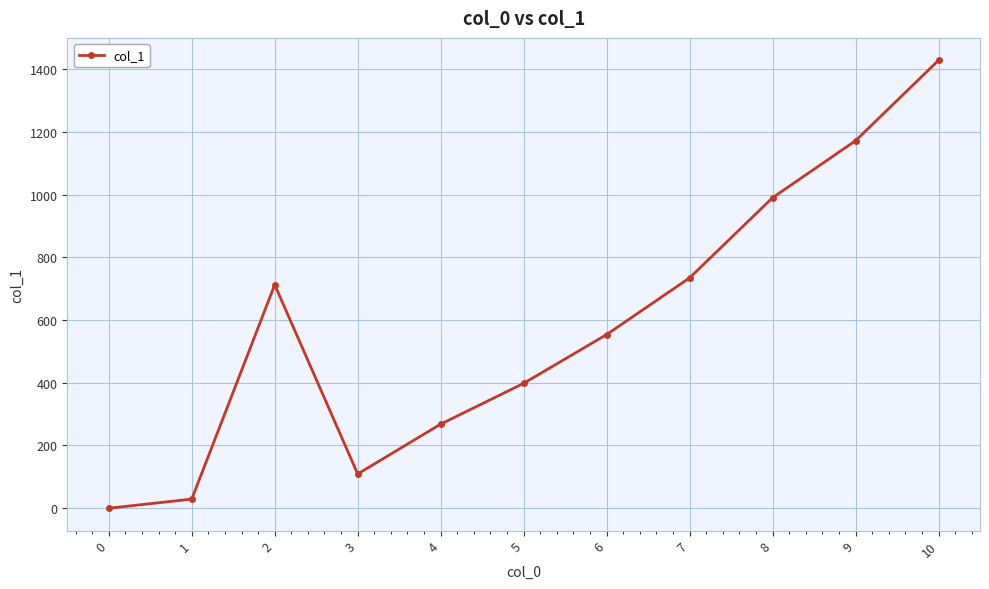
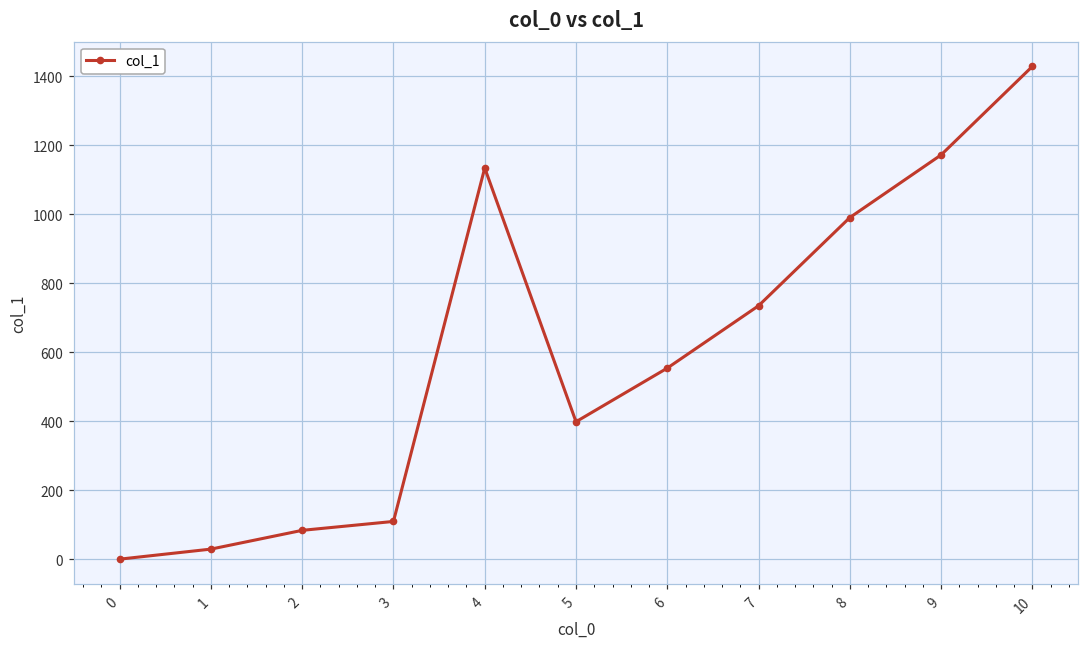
  {
    "0": 0,
    "1": 30,
-   "2": 710,
+   "2": 80,
    "3": 110,
-   "4": 270,
+   "4": 1130,
    "5": 400,
    "6": 550,
    "7": 730,
    "8": 990,
    "9": 1170,
    "10": 1430
  }
